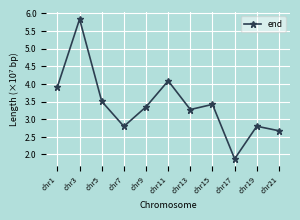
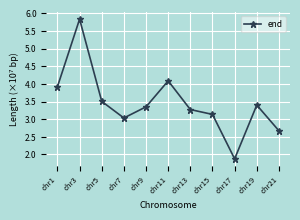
  {
    "chr1": 3.9,
    "chr3": 5.8,
    "chr5": 3.5,
-   "chr7": 2.8,
+   "chr7": 3.0,
    "chr9": 3.4,
    "chr11": 4.1,
    "chr13": 3.3,
-   "chr15": 3.4,
+   "chr15": 3.1,
    "chr17": 1.9,
-   "chr19": 2.8,
+   "chr19": 3.4,
    "chr21": 2.7
  }
